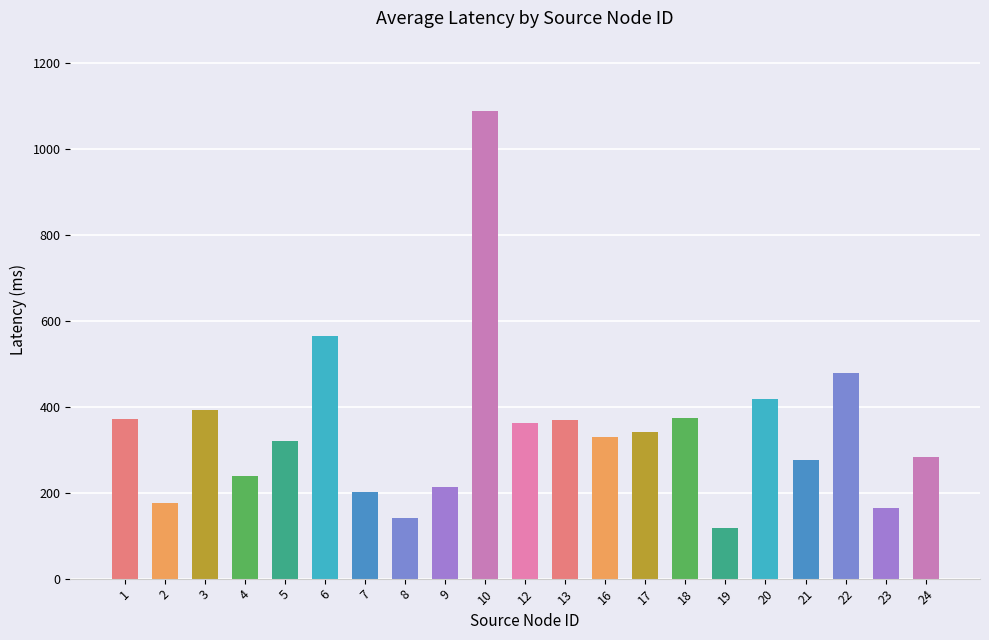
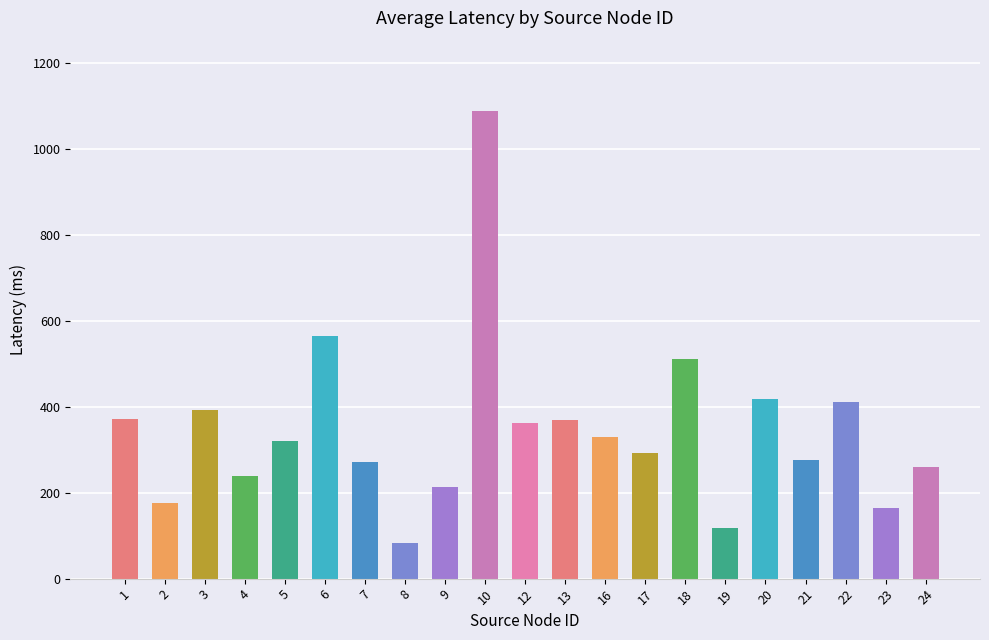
  {
    "1": 370,
    "2": 180,
    "3": 390,
    "4": 240,
    "5": 320,
    "6": 560,
-   "7": 200,
-   "8": 140,
+   "7": 270,
+   "8": 80,
    "9": 210,
    "10": 1090,
    "12": 360,
    "13": 370,
    "16": 330,
-   "17": 340,
-   "18": 370,
+   "17": 290,
+   "18": 510,
    "19": 120,
    "20": 420,
    "21": 280,
-   "22": 480,
+   "22": 410,
    "23": 170,
-   "24": 280
+   "24": 260
  }
